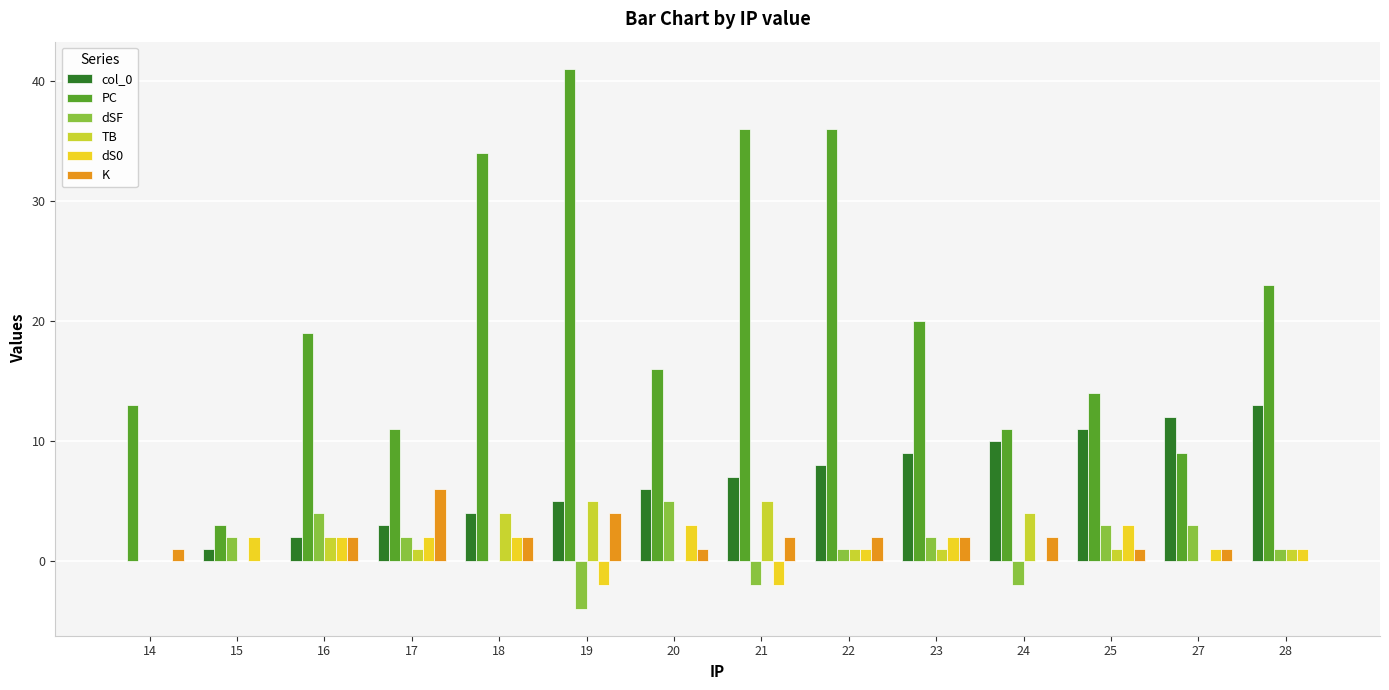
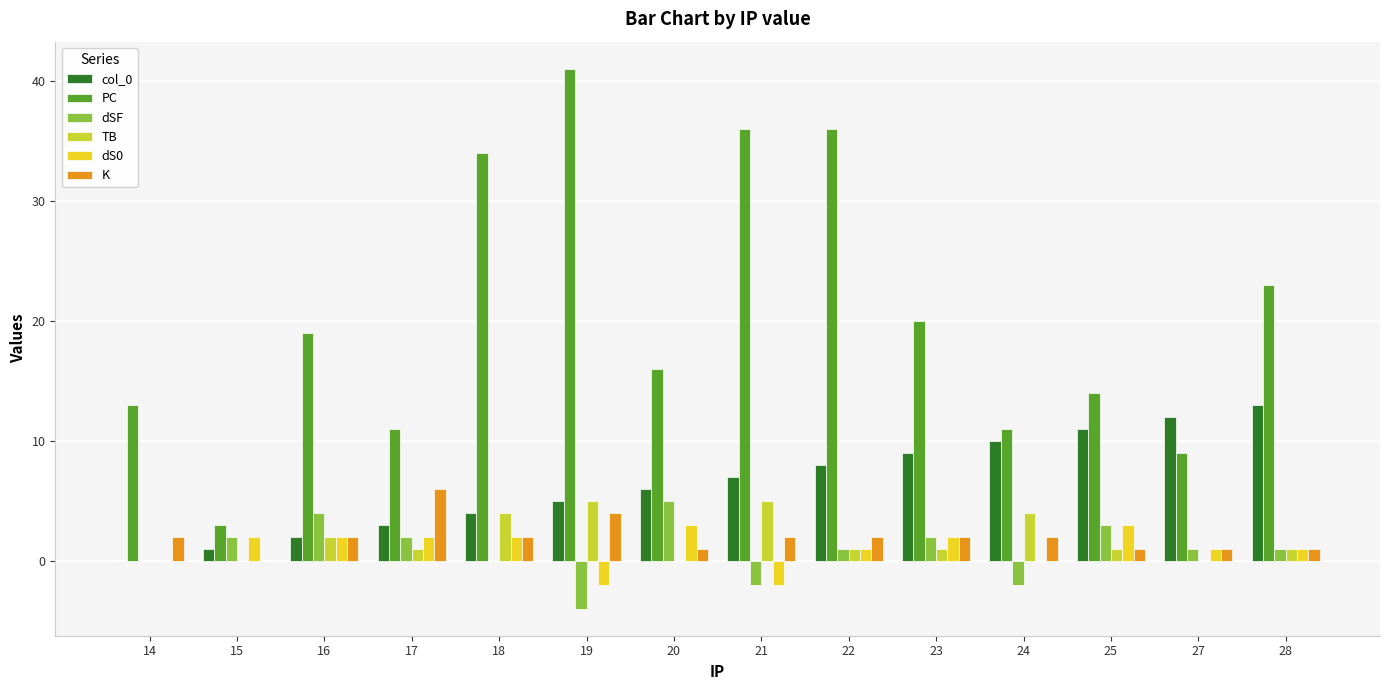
  {
    "dSF": {
      "14": 0,
      "15": 2,
      "16": 4,
      "17": 2,
      "18": 0,
      "19": -4,
      "20": 5,
      "21": -2,
      "22": 1,
      "23": 2,
      "24": -2,
      "25": 3,
-     "27": 3,
+     "27": 1,
      "28": 1
    },
    "K": {
-     "14": 1,
+     "14": 2,
      "15": 0,
      "16": 2,
      "17": 6,
      "18": 2,
      "19": 4,
      "20": 1,
      "21": 2,
      "22": 2,
      "23": 2,
      "24": 2,
      "25": 1,
      "27": 1,
-     "28": 0
+     "28": 1
    }
  }
